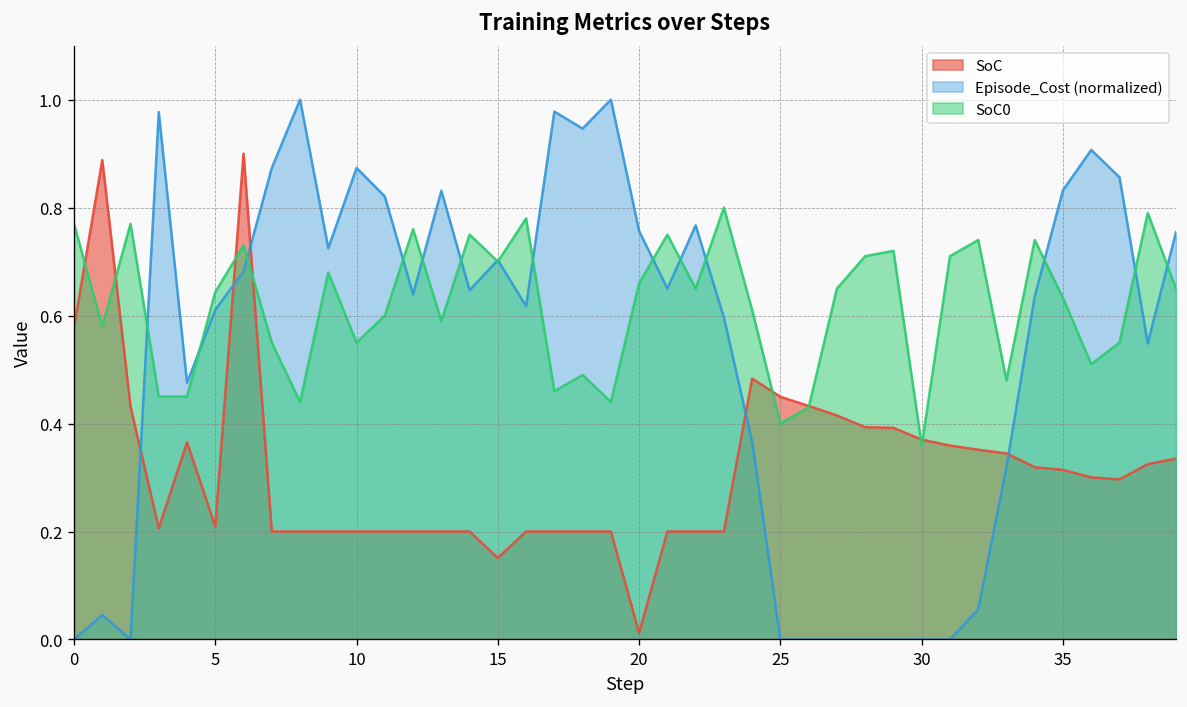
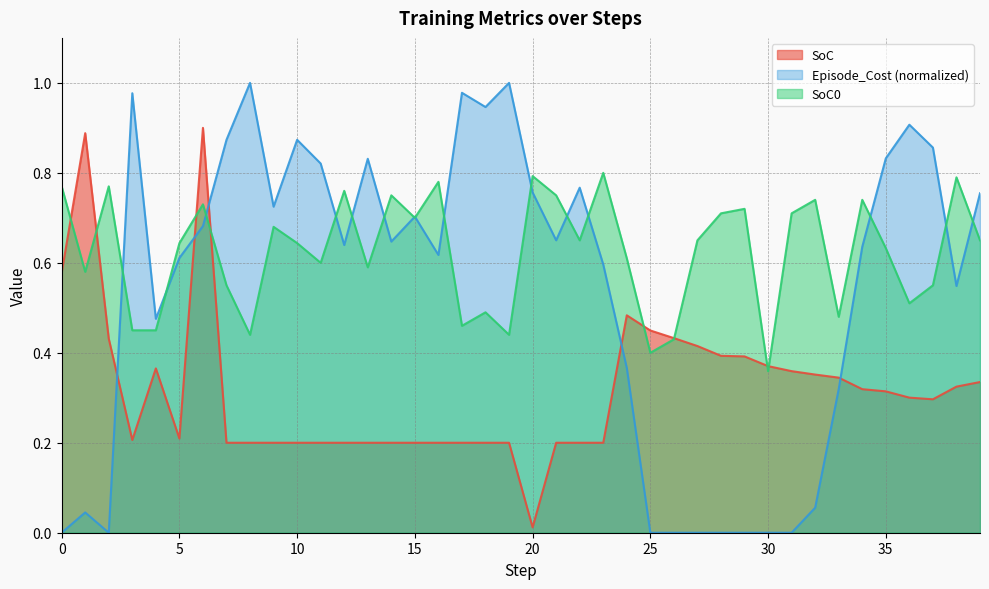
  {
    "SoC": {
      "0": 0.58,
      "5": 0.21,
      "10": 0.20,
-     "15": 0.15,
+     "15": 0.20,
      "20": 0.01,
      "25": 0.45,
      "30": 0.37,
      "35": 0.31
    },
    "Episode_Cost (normalized)": {
      "0": 0.00,
      "5": 0.61,
      "10": 0.87,
      "20": 0.76,
      "25": 0.00,
      "30": 0.00,
      "35": 0.83
    },
    "SoC0": {
      "0": 0.77,
      "5": 0.64,
-     "10": 0.55,
-     "20": 0.66,
+     "10": 0.64,
+     "20": 0.79,
      "25": 0.40,
      "30": 0.36,
      "35": 0.63
    }
  }
